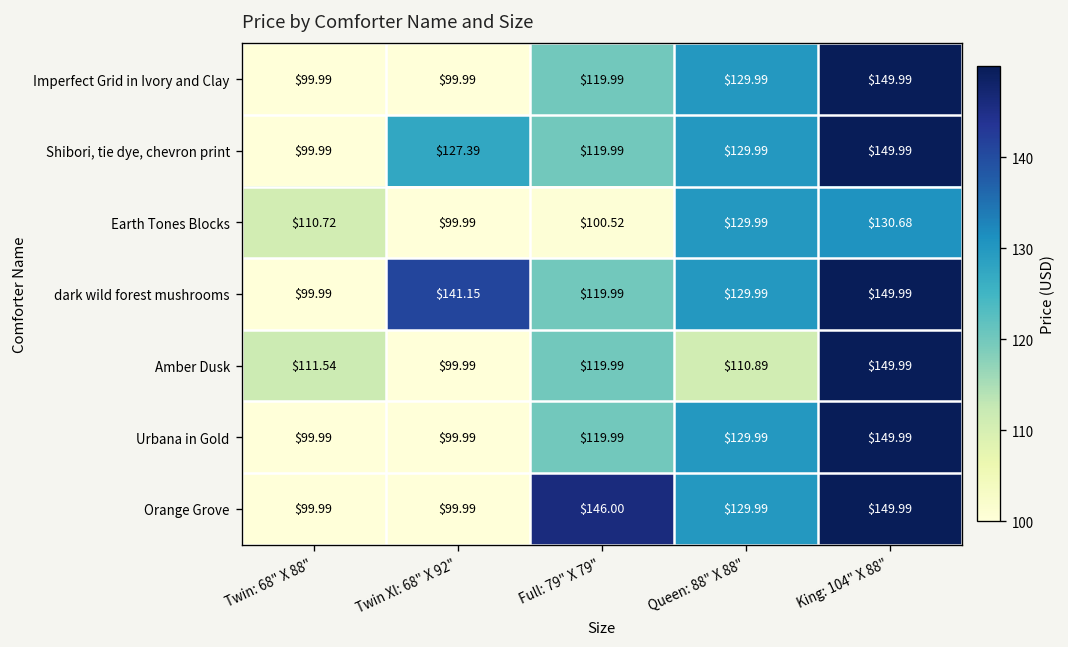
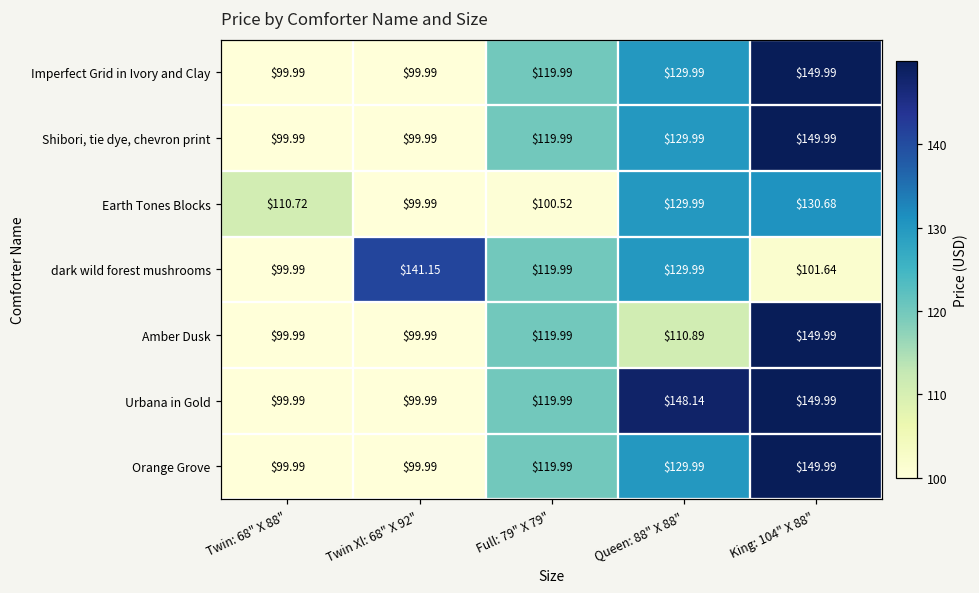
  {
    "Imperfect Grid in Ivory and Clay": {
      "Twin: 68\" X 88\"": "$99.99",
      "Twin Xl: 68\" X 92\"": "$99.99",
      "Full: 79\" X 79\"": "$119.99",
      "Queen: 88\" X 88\"": "$129.99",
      "King: 104\" X 88\"": "$149.99"
    },
    "Shibori, tie dye, chevron print": {
      "Twin: 68\" X 88\"": "$99.99",
-     "Twin Xl: 68\" X 92\"": "$127.39",
+     "Twin Xl: 68\" X 92\"": "$99.99",
      "Full: 79\" X 79\"": "$119.99",
      "Queen: 88\" X 88\"": "$129.99",
      "King: 104\" X 88\"": "$149.99"
    },
    "Earth Tones Blocks": {
      "Twin: 68\" X 88\"": "$110.72",
      "Twin Xl: 68\" X 92\"": "$99.99",
      "Full: 79\" X 79\"": "$100.52",
      "Queen: 88\" X 88\"": "$129.99",
      "King: 104\" X 88\"": "$130.68"
    },
    "dark wild forest mushrooms": {
      "Twin: 68\" X 88\"": "$99.99",
      "Twin Xl: 68\" X 92\"": "$141.15",
      "Full: 79\" X 79\"": "$119.99",
      "Queen: 88\" X 88\"": "$129.99",
-     "King: 104\" X 88\"": "$149.99"
+     "King: 104\" X 88\"": "$101.64"
    },
    "Amber Dusk": {
-     "Twin: 68\" X 88\"": "$111.54",
+     "Twin: 68\" X 88\"": "$99.99",
      "Twin Xl: 68\" X 92\"": "$99.99",
      "Full: 79\" X 79\"": "$119.99",
      "Queen: 88\" X 88\"": "$110.89",
      "King: 104\" X 88\"": "$149.99"
    },
    "Urbana in Gold": {
      "Twin: 68\" X 88\"": "$99.99",
      "Twin Xl: 68\" X 92\"": "$99.99",
      "Full: 79\" X 79\"": "$119.99",
-     "Queen: 88\" X 88\"": "$129.99",
+     "Queen: 88\" X 88\"": "$148.14",
      "King: 104\" X 88\"": "$149.99"
    },
    "Orange Grove": {
      "Twin: 68\" X 88\"": "$99.99",
      "Twin Xl: 68\" X 92\"": "$99.99",
-     "Full: 79\" X 79\"": "$146.00",
+     "Full: 79\" X 79\"": "$119.99",
      "Queen: 88\" X 88\"": "$129.99",
      "King: 104\" X 88\"": "$149.99"
    }
  }
